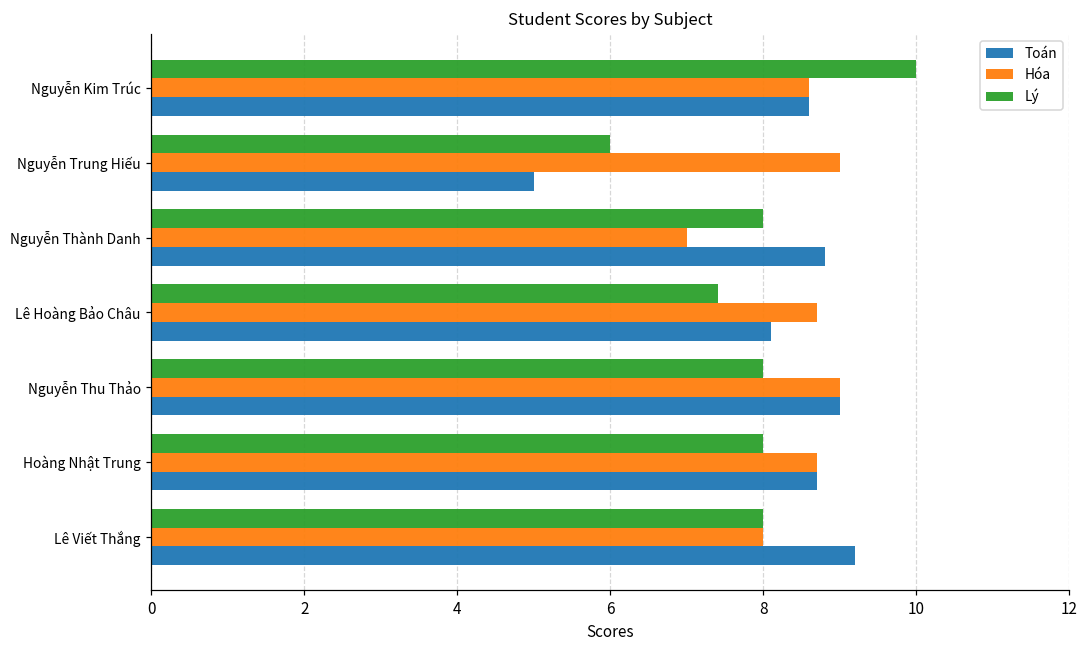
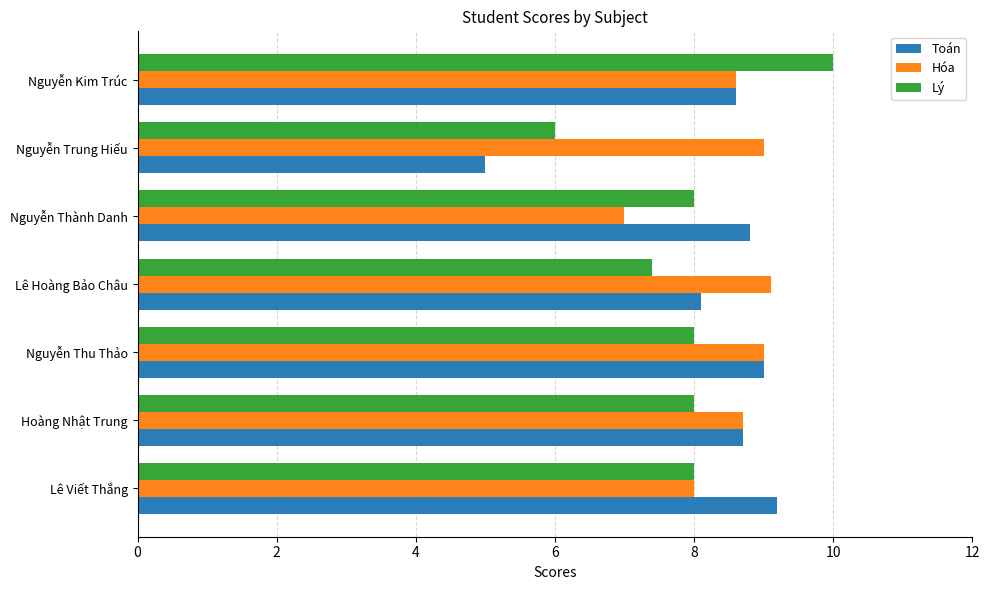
  {
    "Toán": {
      "Nguyễn Kim Trúc": 8.6,
      "Nguyễn Trung Hiếu": 5.0,
      "Nguyễn Thành Danh": 8.8,
      "Lê Hoàng Bảo Châu": 8.1,
      "Nguyễn Thu Thảo": 9.0,
      "Hoàng Nhật Trung": 8.7,
      "Lê Viết Thắng": 9.2
    },
    "Hóa": {
      "Nguyễn Kim Trúc": 8.6,
      "Nguyễn Trung Hiếu": 9.0,
      "Nguyễn Thành Danh": 7.0,
-     "Lê Hoàng Bảo Châu": 8.7,
+     "Lê Hoàng Bảo Châu": 9.1,
      "Nguyễn Thu Thảo": 9.0,
      "Hoàng Nhật Trung": 8.7,
      "Lê Viết Thắng": 8.0
    },
    "Lý": {
      "Nguyễn Kim Trúc": 10.0,
      "Nguyễn Trung Hiếu": 6.0,
      "Nguyễn Thành Danh": 8.0,
      "Lê Hoàng Bảo Châu": 7.4,
      "Nguyễn Thu Thảo": 8.0,
      "Hoàng Nhật Trung": 8.0,
      "Lê Viết Thắng": 8.0
    }
  }
